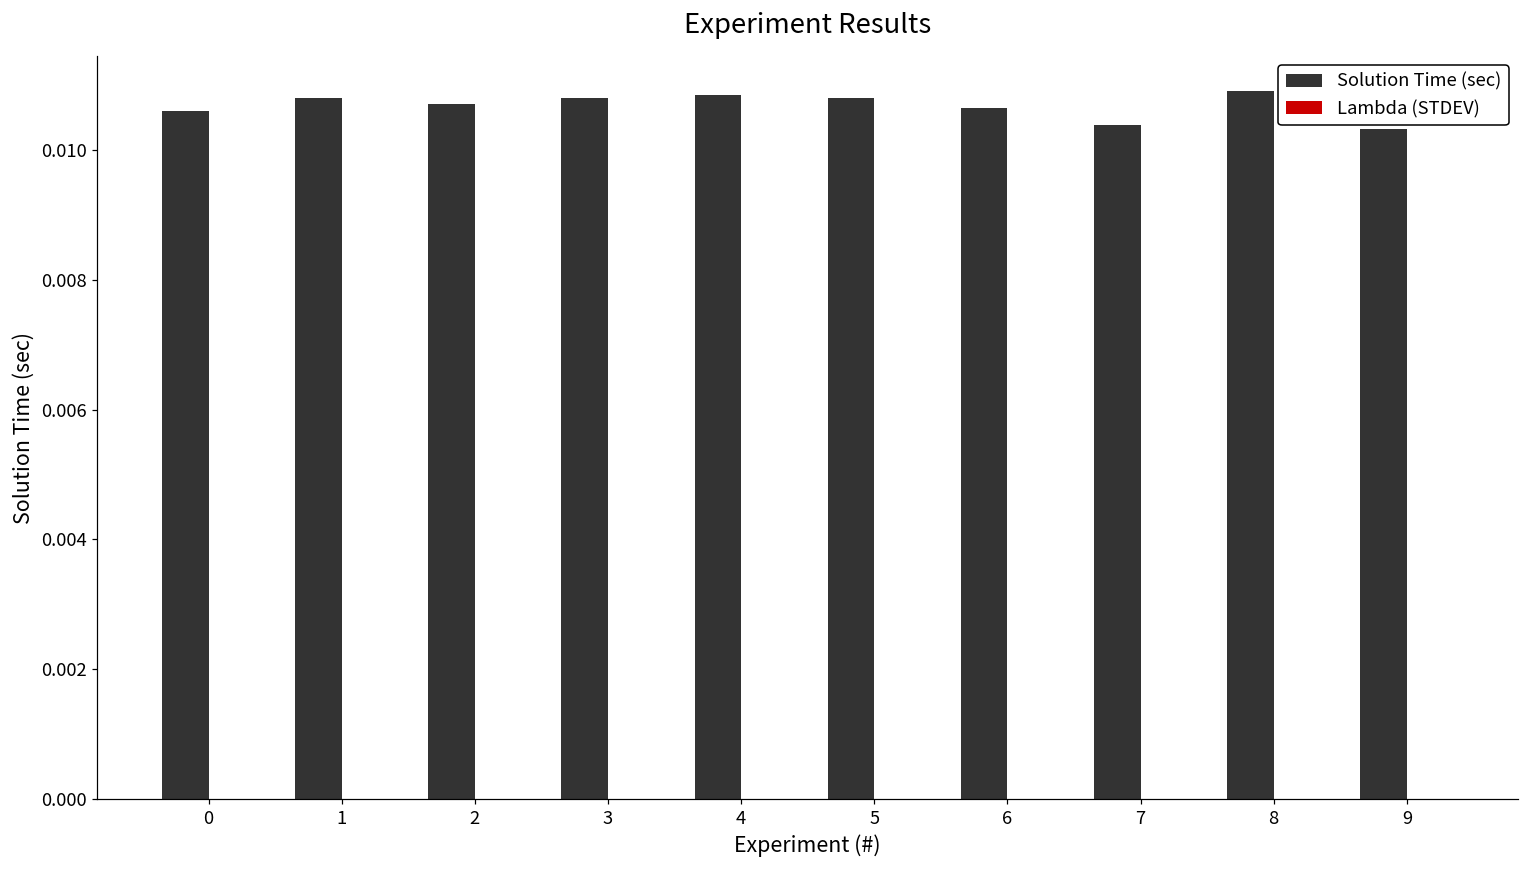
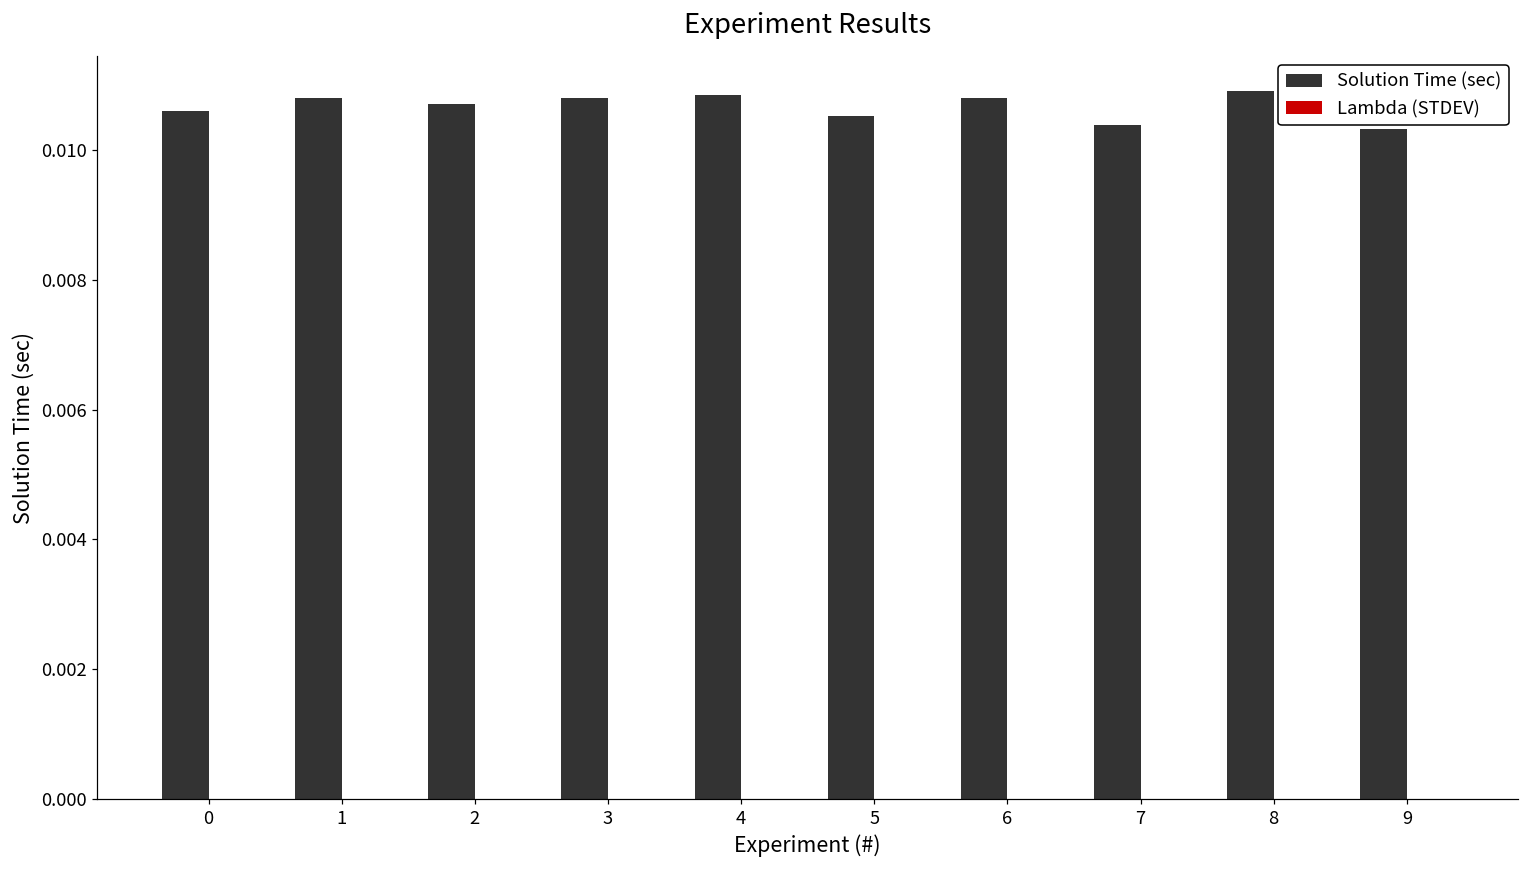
  {
    "Solution Time (sec)": {
      "0": 0.0106,
      "1": 0.0108,
      "2": 0.0107,
      "3": 0.0108,
      "4": 0.0108,
-     "5": 0.0108,
-     "6": 0.0106,
+     "5": 0.0105,
+     "6": 0.0108,
      "7": 0.0104,
      "8": 0.0109,
      "9": 0.0103
    },
    "Lambda (STDEV)": {
      "0": 0.0000,
      "1": 0.0000,
      "2": 0.0000,
      "3": 0.0000,
      "4": 0.0000,
      "5": 0.0000,
      "6": 0.0000,
      "7": 0.0000,
      "8": 0.0000,
      "9": 0.0000
    }
  }
